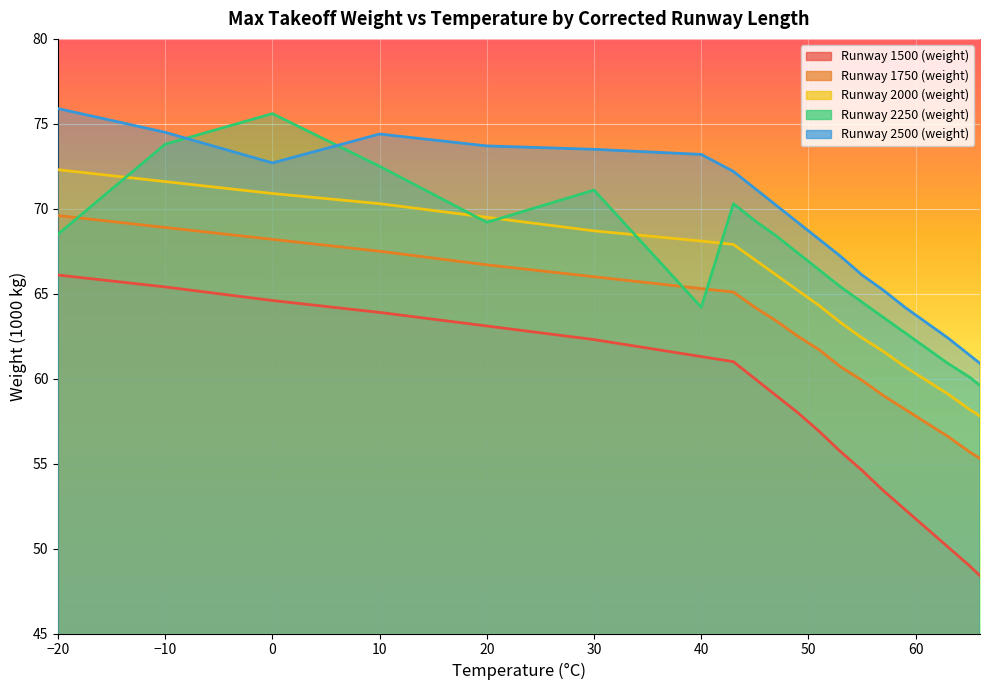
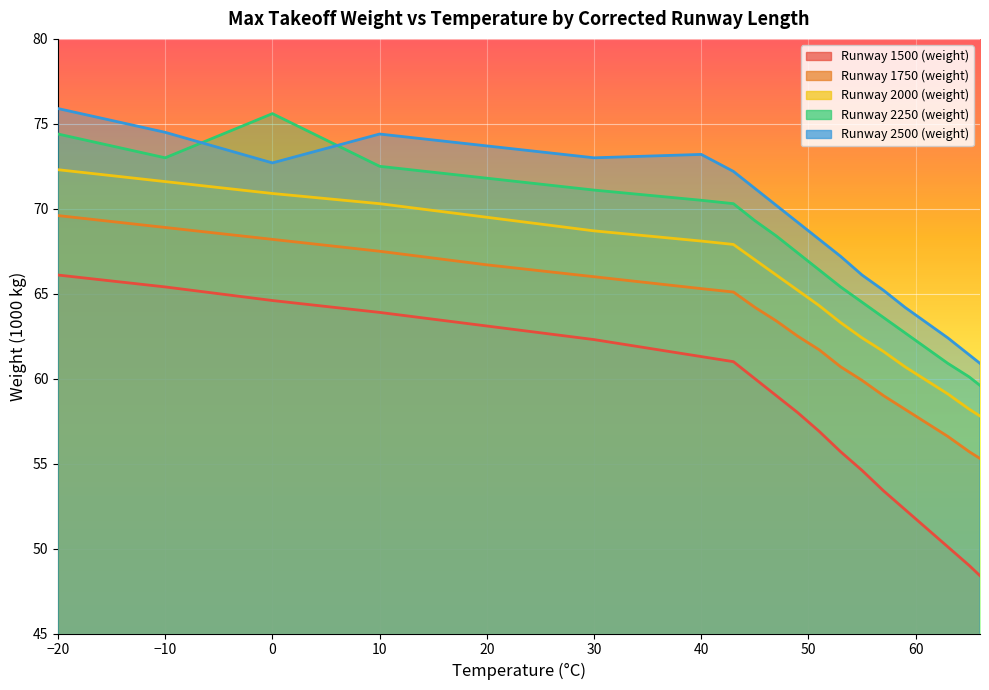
  {
    "Runway 2250 (weight)": {
-     "−20": 68.5,
-     "−10": 73.8,
+     "−20": 74.4,
+     "−10": 73.0,
      "0": 75.6,
      "10": 72.5,
-     "20": 69.2,
+     "20": 71.8,
      "30": 71.1,
-     "40": 64.2
+     "40": 70.5
    },
    "Runway 2500 (weight)": {
      "−20": 75.9,
      "−10": 74.5,
      "0": 72.7,
      "10": 74.4,
      "20": 73.7,
-     "30": 73.5,
+     "30": 73.0,
      "40": 73.2
    }
  }
